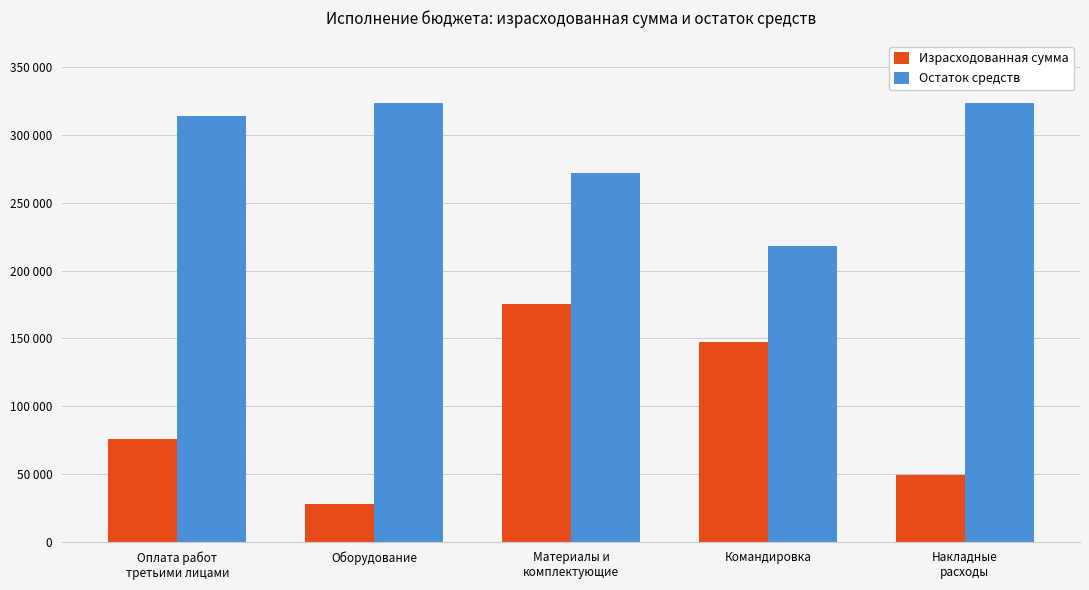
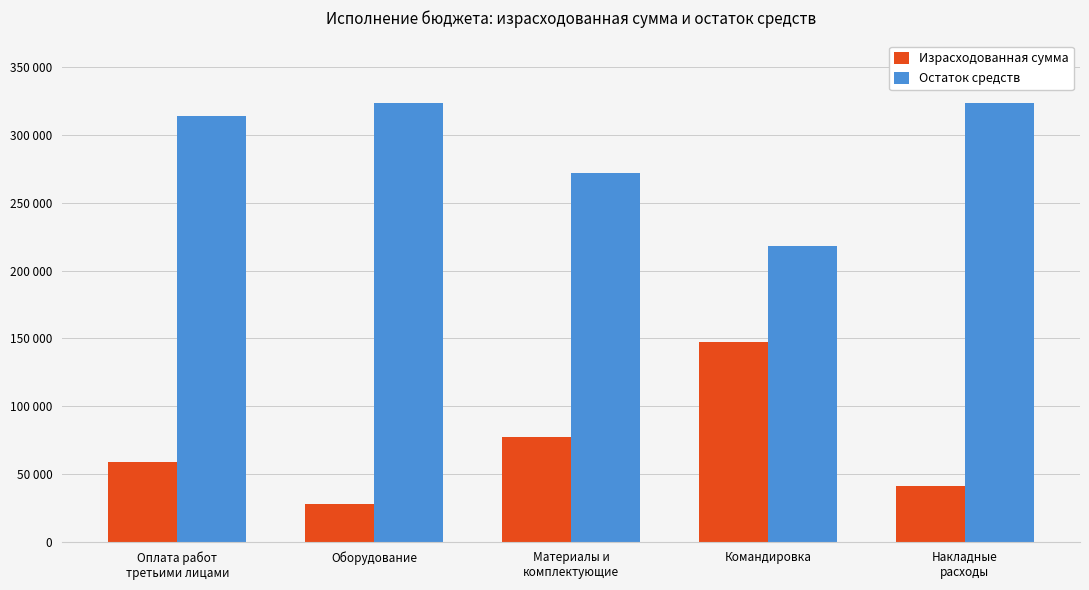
  {
    "Израсходованная сумма": {
-     "Оплата работ третьими лицами": 76000,
+     "Оплата работ третьими лицами": 59000,
      "Оборудование": 28000,
-     "Материалы и комплектующие": 176000,
+     "Материалы и комплектующие": 77000,
      "Командировка": 147000,
-     "Накладные расходы": 49000
+     "Накладные расходы": 41000
    },
    "Остаток средств": {
      "Оплата работ третьими лицами": 314000,
      "Оборудование": 324000,
      "Материалы и комплектующие": 272000,
      "Командировка": 218000,
      "Накладные расходы": 324000
    }
  }
